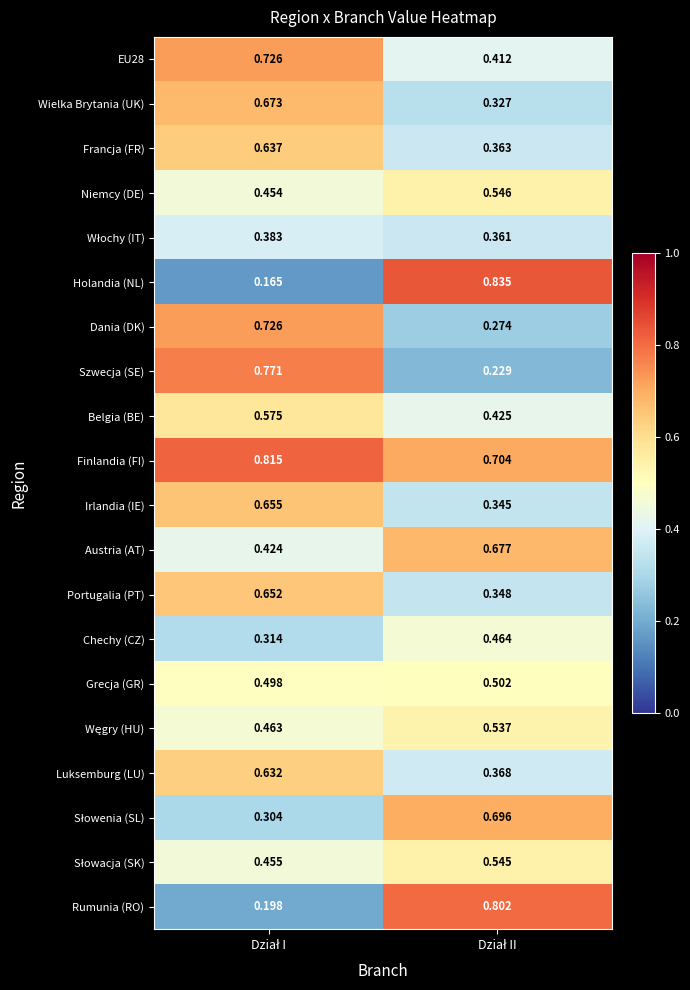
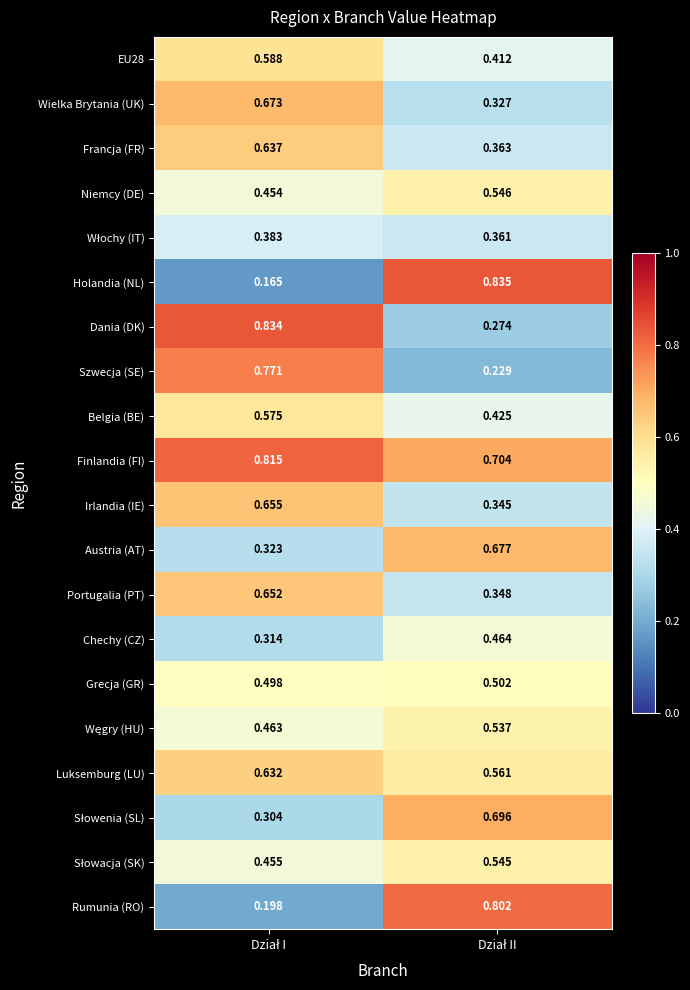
  {
    "EU28": {
-     "Dział I": 0.726,
+     "Dział I": 0.588,
      "Dział II": 0.412
    },
    "Wielka Brytania (UK)": {
      "Dział I": 0.673,
      "Dział II": 0.327
    },
    "Francja (FR)": {
      "Dział I": 0.637,
      "Dział II": 0.363
    },
    "Niemcy (DE)": {
      "Dział I": 0.454,
      "Dział II": 0.546
    },
    "Włochy (IT)": {
      "Dział I": 0.383,
      "Dział II": 0.361
    },
    "Holandia (NL)": {
      "Dział I": 0.165,
      "Dział II": 0.835
    },
    "Dania (DK)": {
-     "Dział I": 0.726,
+     "Dział I": 0.834,
      "Dział II": 0.274
    },
    "Szwecja (SE)": {
      "Dział I": 0.771,
      "Dział II": 0.229
    },
    "Belgia (BE)": {
      "Dział I": 0.575,
      "Dział II": 0.425
    },
    "Finlandia (FI)": {
      "Dział I": 0.815,
      "Dział II": 0.704
    },
    "Irlandia (IE)": {
      "Dział I": 0.655,
      "Dział II": 0.345
    },
    "Austria (AT)": {
-     "Dział I": 0.424,
+     "Dział I": 0.323,
      "Dział II": 0.677
    },
    "Portugalia (PT)": {
      "Dział I": 0.652,
      "Dział II": 0.348
    },
    "Chechy (CZ)": {
      "Dział I": 0.314,
      "Dział II": 0.464
    },
    "Grecja (GR)": {
      "Dział I": 0.498,
      "Dział II": 0.502
    },
    "Węgry (HU)": {
      "Dział I": 0.463,
      "Dział II": 0.537
    },
    "Luksemburg (LU)": {
      "Dział I": 0.632,
-     "Dział II": 0.368
+     "Dział II": 0.561
    },
    "Słowenia (SL)": {
      "Dział I": 0.304,
      "Dział II": 0.696
    },
    "Słowacja (SK)": {
      "Dział I": 0.455,
      "Dział II": 0.545
    },
    "Rumunia (RO)": {
      "Dział I": 0.198,
      "Dział II": 0.802
    }
  }
